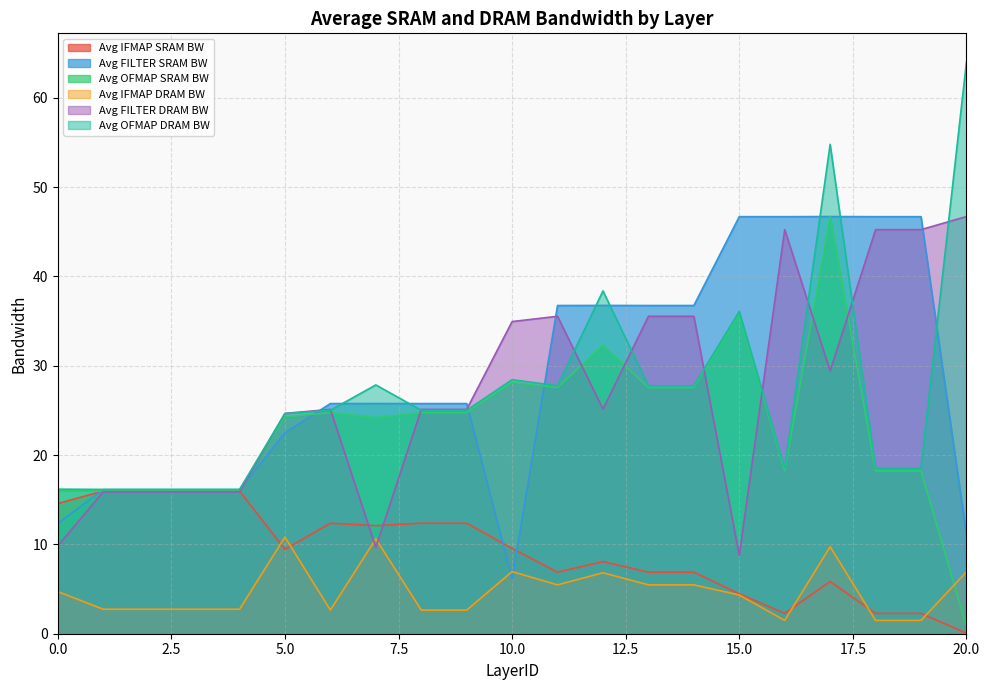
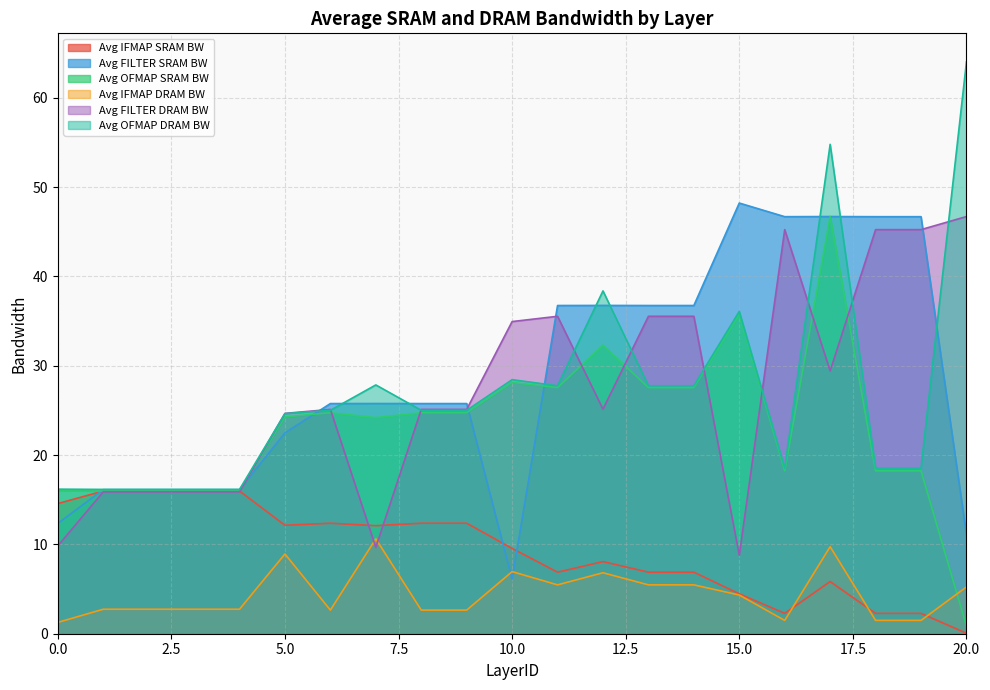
  {
    "Avg IFMAP SRAM BW": {
      "0.0": 15,
-     "5.0": 9,
+     "5.0": 12,
      "10.0": 10,
      "20.0": 0
    },
    "Avg FILTER SRAM BW": {
      "0.0": 12,
      "5.0": 22,
      "10.0": 6,
-     "15.0": 47,
+     "15.0": 48,
      "20.0": 11
    },
    "Avg IFMAP DRAM BW": {
-     "0.0": 5,
-     "5.0": 11,
+     "0.0": 1,
+     "5.0": 9,
      "10.0": 7,
-     "20.0": 7
+     "20.0": 5
    },
    "Avg FILTER DRAM BW": {
      "0.0": 10,
      "10.0": 35,
      "15.0": 9,
      "20.0": 47
    }
  }
